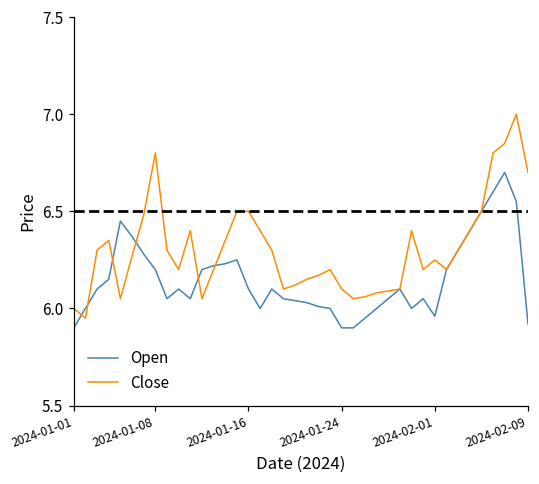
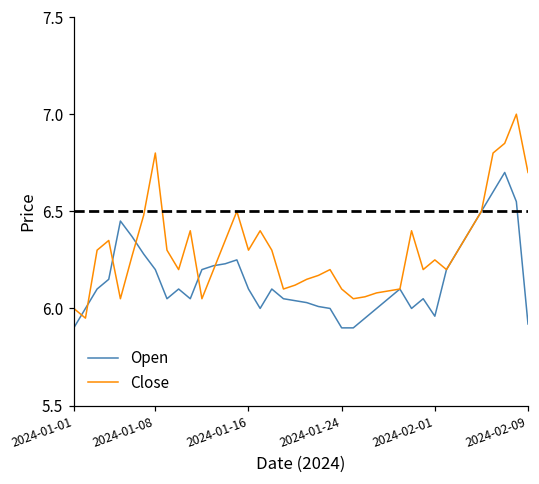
  {
    "Open": {
      "2024-01-01": 5.9,
      "2024-01-08": 6.2,
      "2024-01-16": 6.1,
      "2024-01-24": 5.9,
      "2024-02-01": 5.96,
      "2024-02-09": 5.92
    },
    "Close": {
      "2024-01-01": 6.0,
      "2024-01-08": 6.8,
-     "2024-01-16": 6.5,
+     "2024-01-16": 6.3,
      "2024-01-24": 6.1,
      "2024-02-01": 6.25,
      "2024-02-09": 6.7
    }
  }
